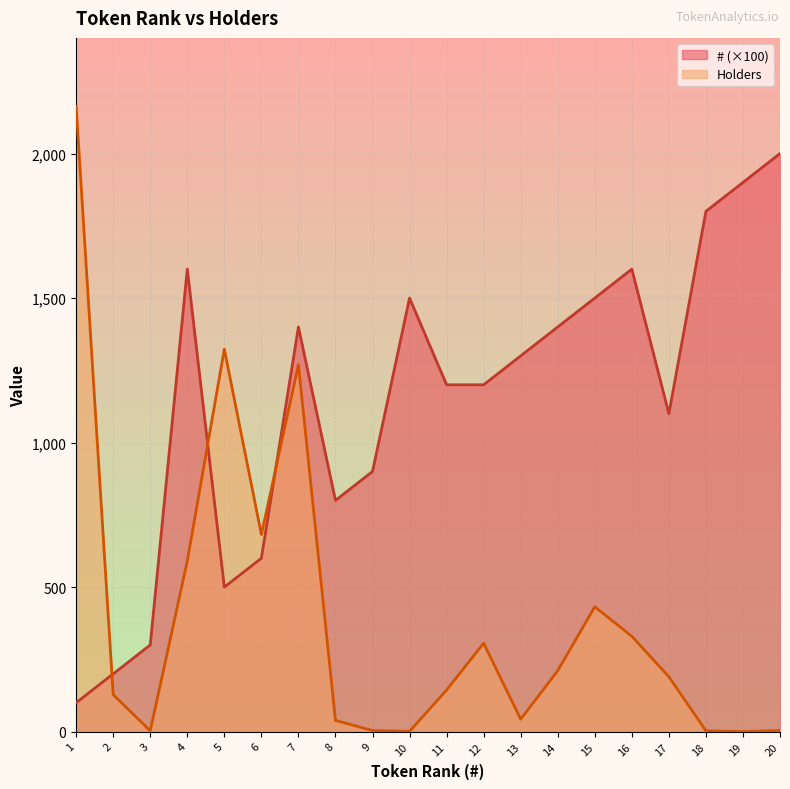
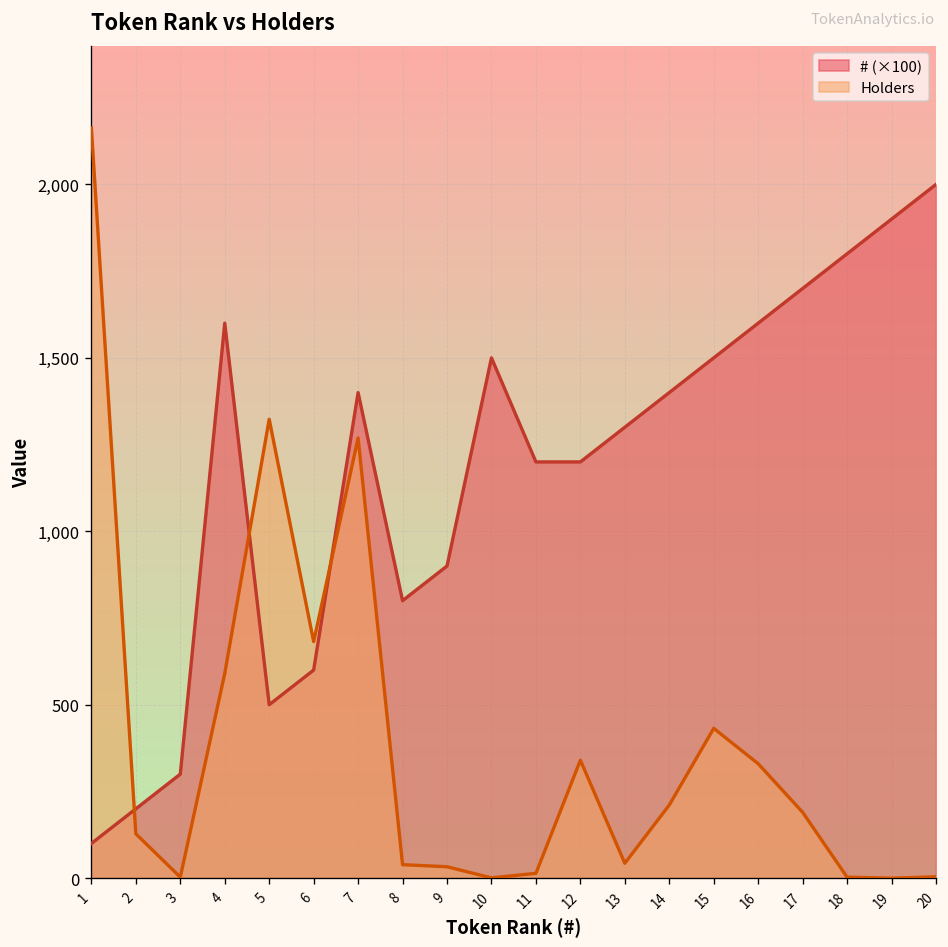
  {
    "# (×100)": {
      "1": "100",
      "2": "200",
      "3": "300",
      "4": "1,600",
      "5": "500",
      "6": "600",
      "7": "1,400",
      "8": "800",
      "9": "900",
      "10": "1,500",
      "11": "1,200",
      "12": "1,200",
      "13": "1,300",
      "14": "1,400",
      "15": "1,500",
      "16": "1,600",
-     "17": "1,100",
+     "17": "1,700",
      "18": "1,800",
      "19": "1,900",
      "20": "2,000"
    },
    "Holders": {
      "1": "2,160",
      "2": "130",
      "3": "0",
      "4": "590",
      "5": "1,320",
      "6": "680",
      "7": "1,270",
      "8": "40",
-     "9": "0",
+     "9": "30",
      "10": "0",
-     "11": "140",
-     "12": "310",
+     "11": "10",
+     "12": "340",
      "13": "40",
      "14": "210",
      "15": "430",
      "16": "330",
      "17": "190",
      "18": "0",
      "19": "0",
      "20": "0"
    }
  }
